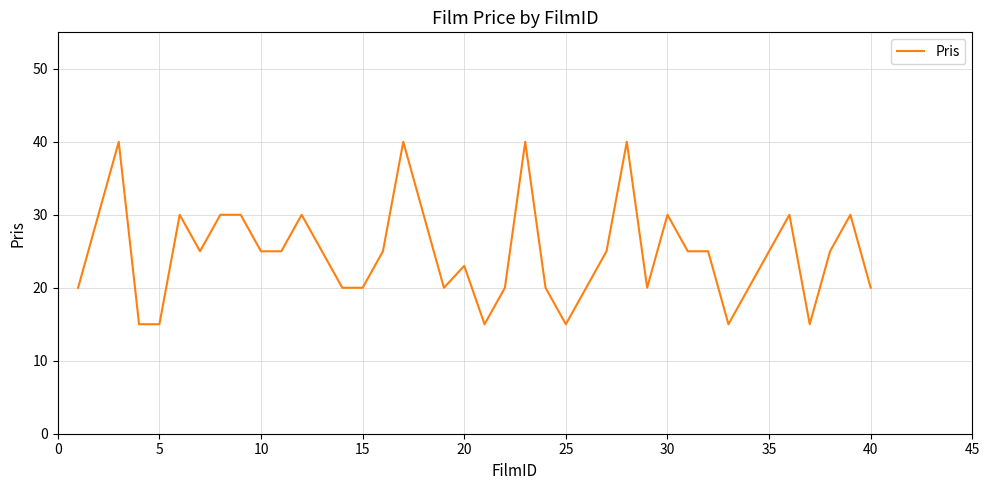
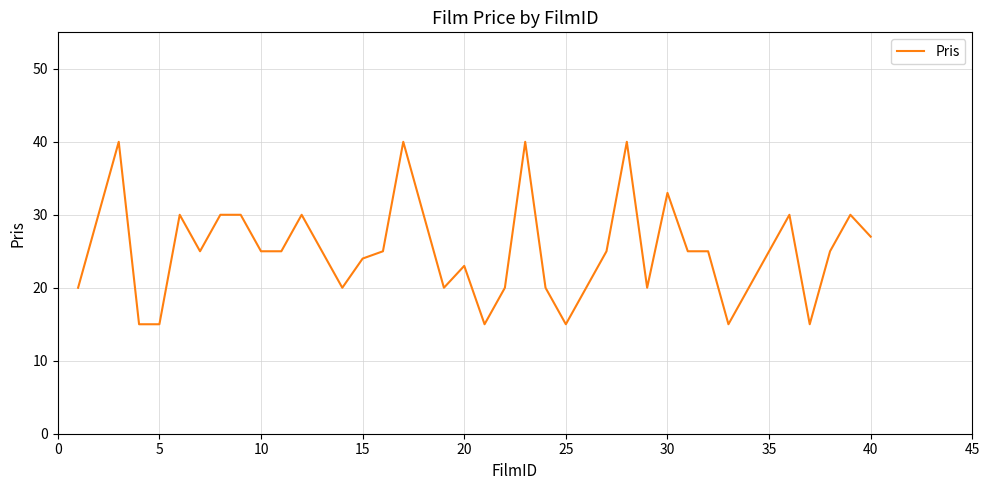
  {
    "5": 15,
    "10": 25,
-   "15": 20,
+   "15": 24,
    "20": 23,
    "25": 15,
-   "30": 30,
+   "30": 33,
    "35": 25,
-   "40": 20
+   "40": 27
  }
